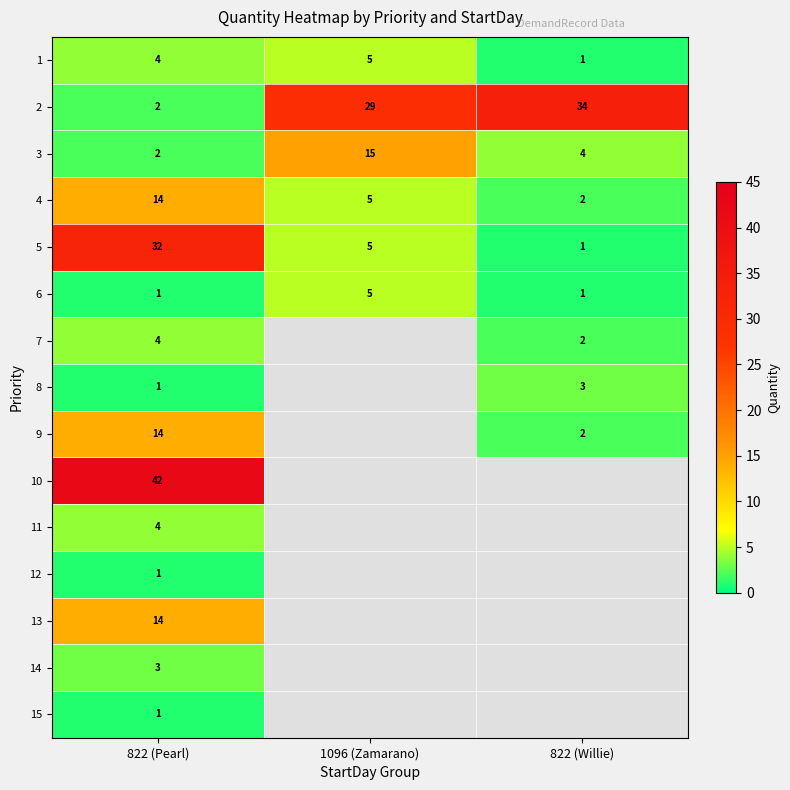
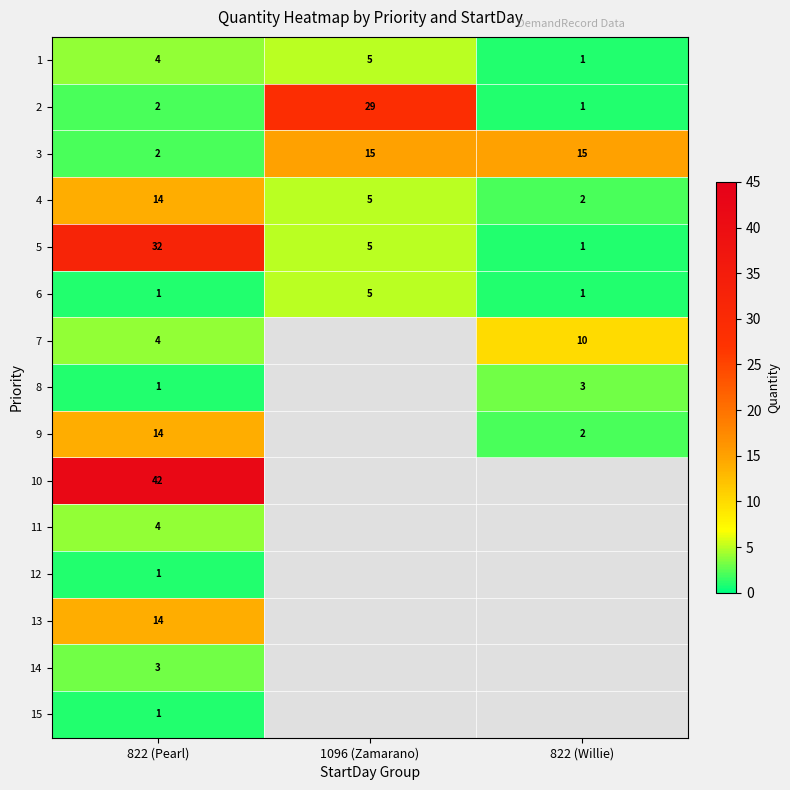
  {
    "1": {
      "822 (Pearl)": 4,
      "1096 (Zamarano)": 5,
      "822 (Willie)": 1
    },
    "2": {
      "822 (Pearl)": 2,
      "1096 (Zamarano)": 29,
-     "822 (Willie)": 34
+     "822 (Willie)": 1
    },
    "3": {
      "822 (Pearl)": 2,
      "1096 (Zamarano)": 15,
-     "822 (Willie)": 4
+     "822 (Willie)": 15
    },
    "4": {
      "822 (Pearl)": 14,
      "1096 (Zamarano)": 5,
      "822 (Willie)": 2
    },
    "5": {
      "822 (Pearl)": 32,
      "1096 (Zamarano)": 5,
      "822 (Willie)": 1
    },
    "6": {
      "822 (Pearl)": 1,
      "1096 (Zamarano)": 5,
      "822 (Willie)": 1
    },
    "7": {
      "822 (Pearl)": 4,
-     "822 (Willie)": 2
+     "822 (Willie)": 10
    },
    "8": {
      "822 (Pearl)": 1,
      "822 (Willie)": 3
    },
    "9": {
      "822 (Pearl)": 14,
      "822 (Willie)": 2
    },
    "10": {
      "822 (Pearl)": 42
    },
    "11": {
      "822 (Pearl)": 4
    },
    "12": {
      "822 (Pearl)": 1
    },
    "13": {
      "822 (Pearl)": 14
    },
    "14": {
      "822 (Pearl)": 3
    },
    "15": {
      "822 (Pearl)": 1
    }
  }
